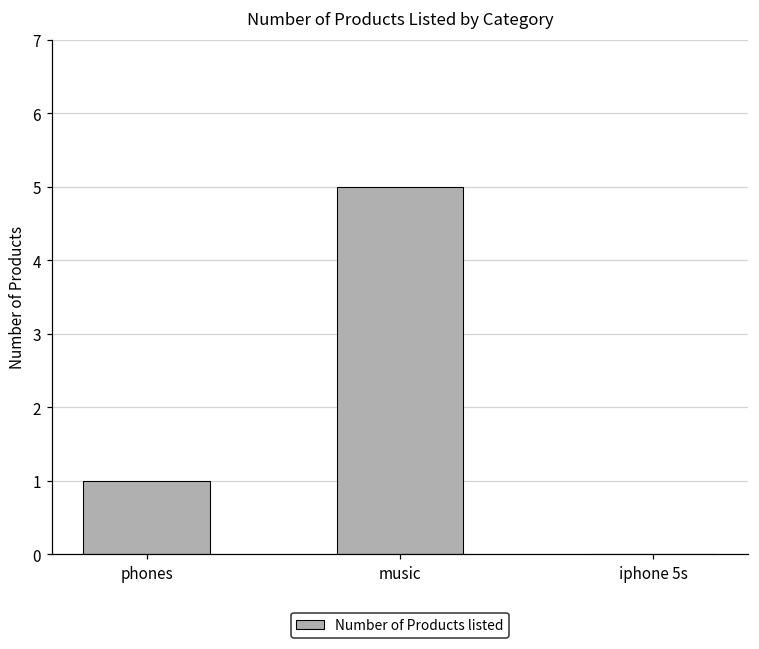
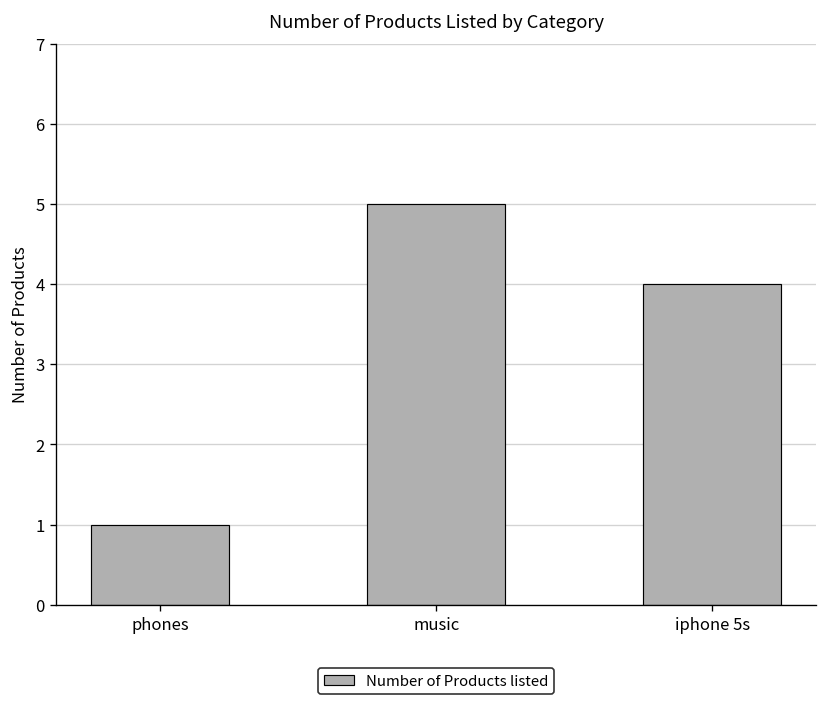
  {
    "phones": 1,
    "music": 5,
-   "iphone 5s": 0
+   "iphone 5s": 4
  }
